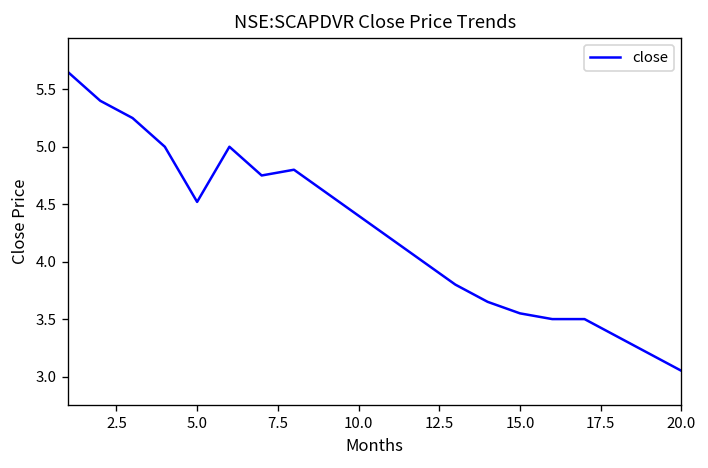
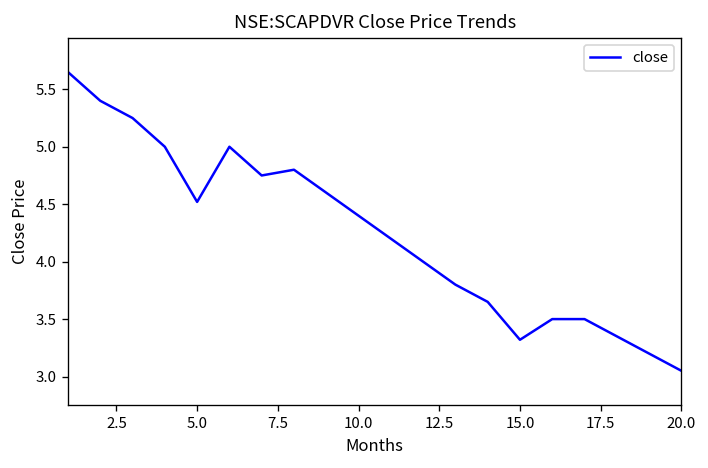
  {
    "5.0": 4.5,
    "10.0": 4.4,
-   "15.0": 3.6,
+   "15.0": 3.3,
    "20.0": 3.1
  }
